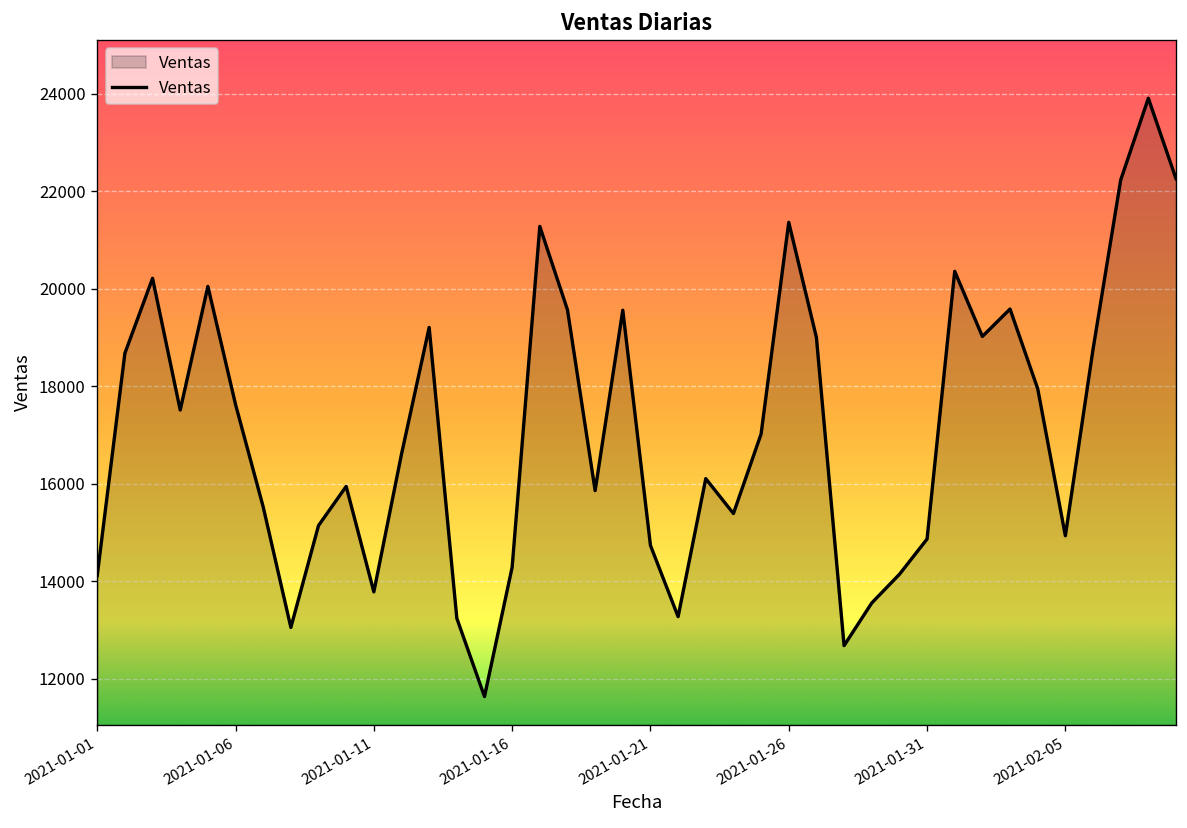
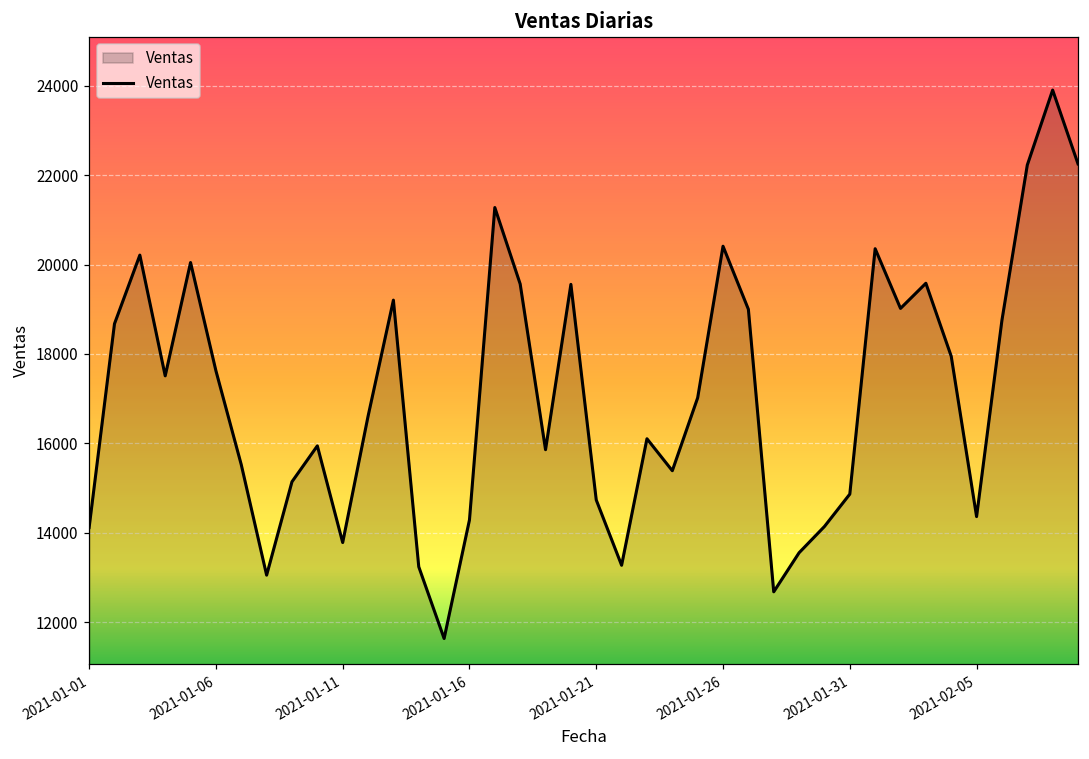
  {
    "2021-01-01": 14100,
    "2021-01-06": 17600,
    "2021-01-11": 13800,
    "2021-01-16": 14300,
    "2021-01-21": 14700,
-   "2021-01-26": 21400,
+   "2021-01-26": 20400,
    "2021-01-31": 14900,
-   "2021-02-05": 14900
+   "2021-02-05": 14400
  }
